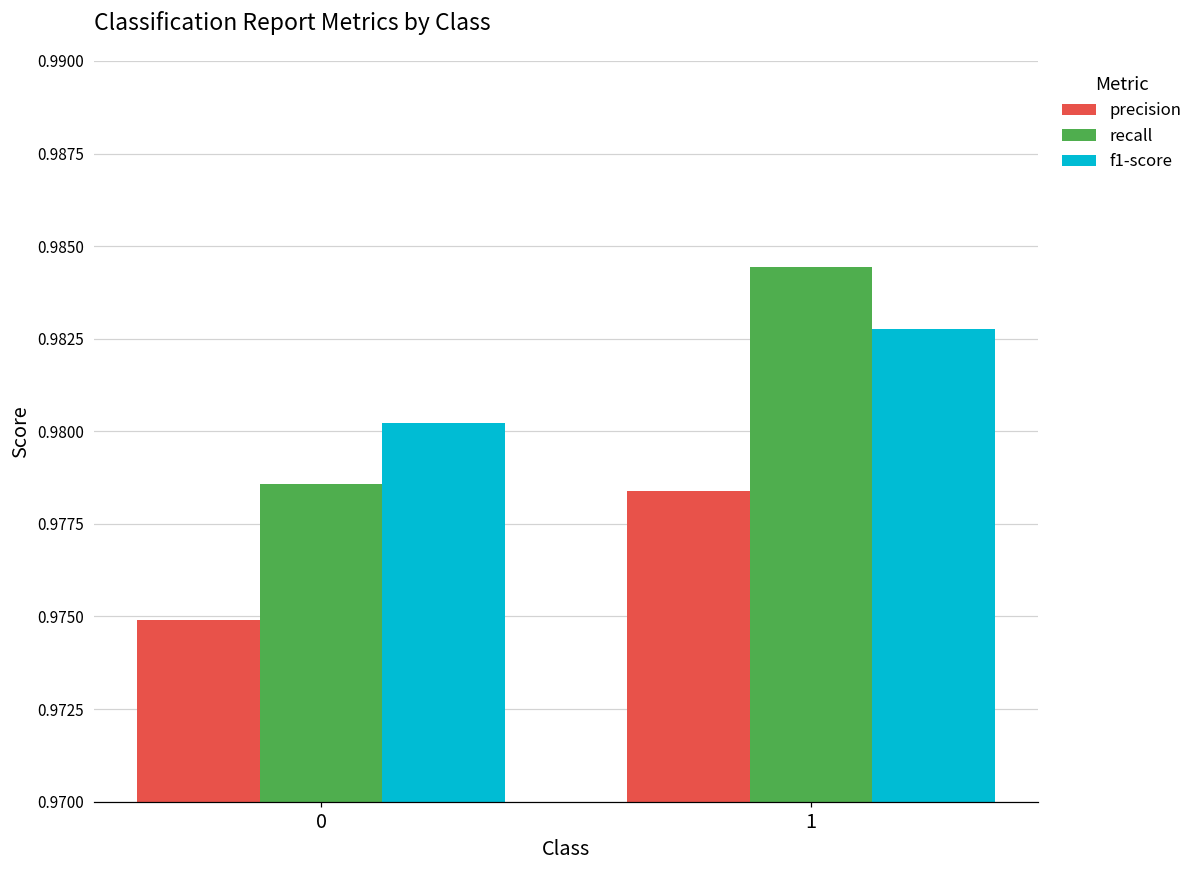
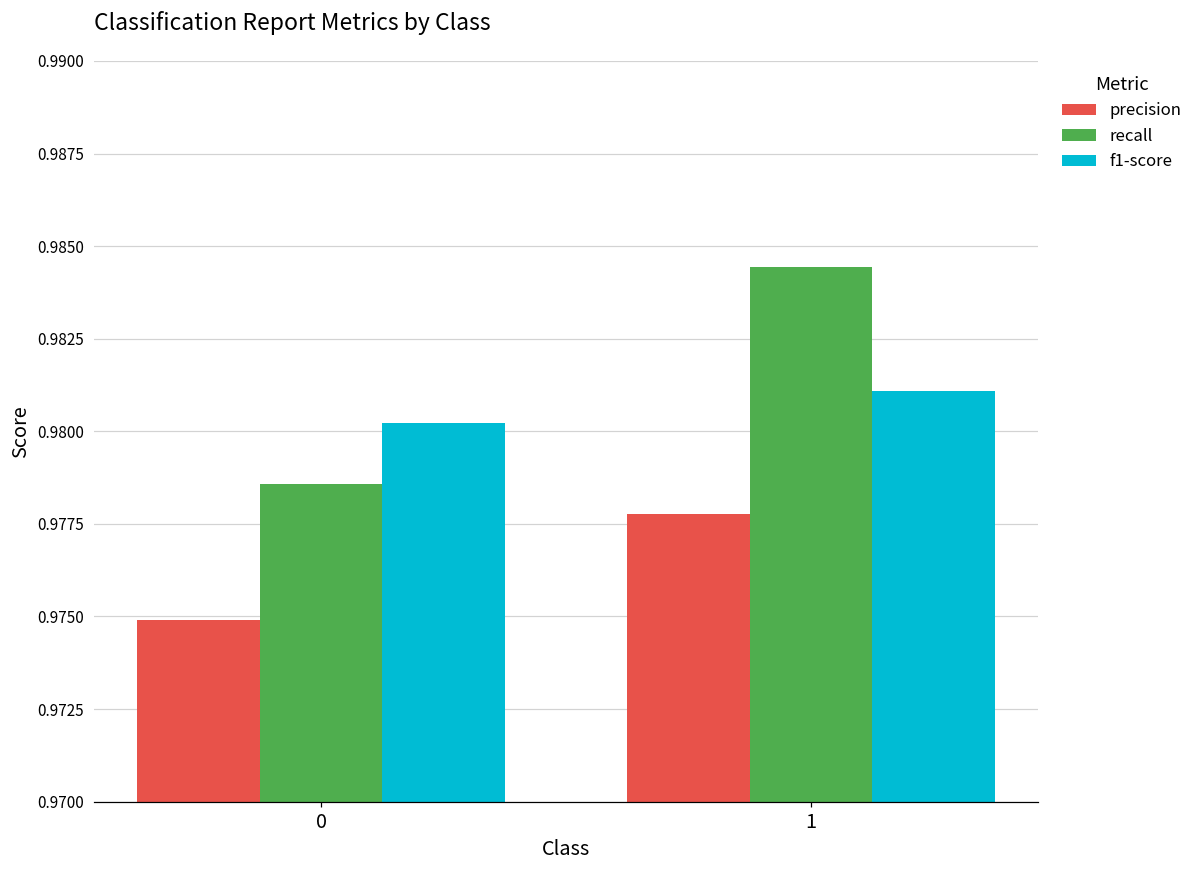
  {
    "precision": {
      "0": 0.9749,
-     "1": 0.9784
+     "1": 0.9778
    },
    "recall": {
      "0": 0.9786,
      "1": 0.9844
    },
    "f1-score": {
      "0": 0.9802,
-     "1": 0.9828
+     "1": 0.9811
    }
  }
